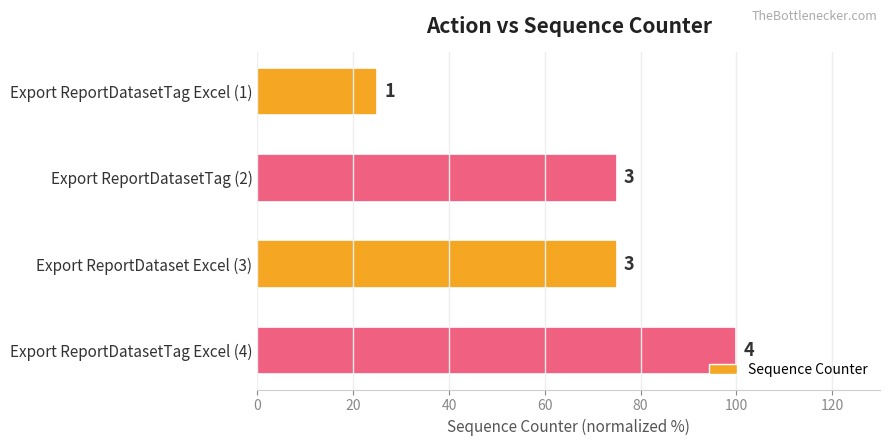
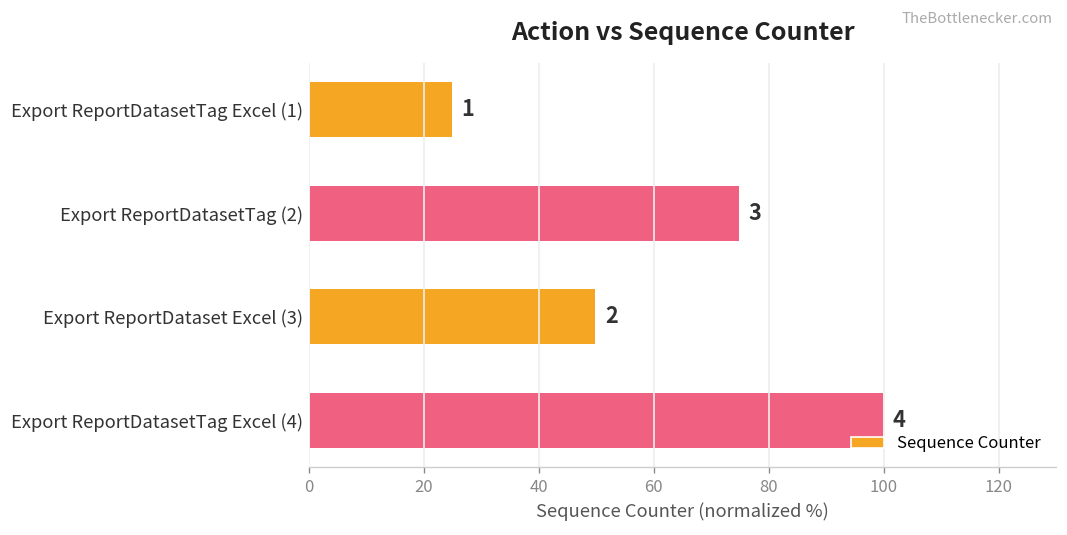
  {
-   "Export ReportDataset Excel (3)": 3
+   "Export ReportDataset Excel (3)": 2
  }
